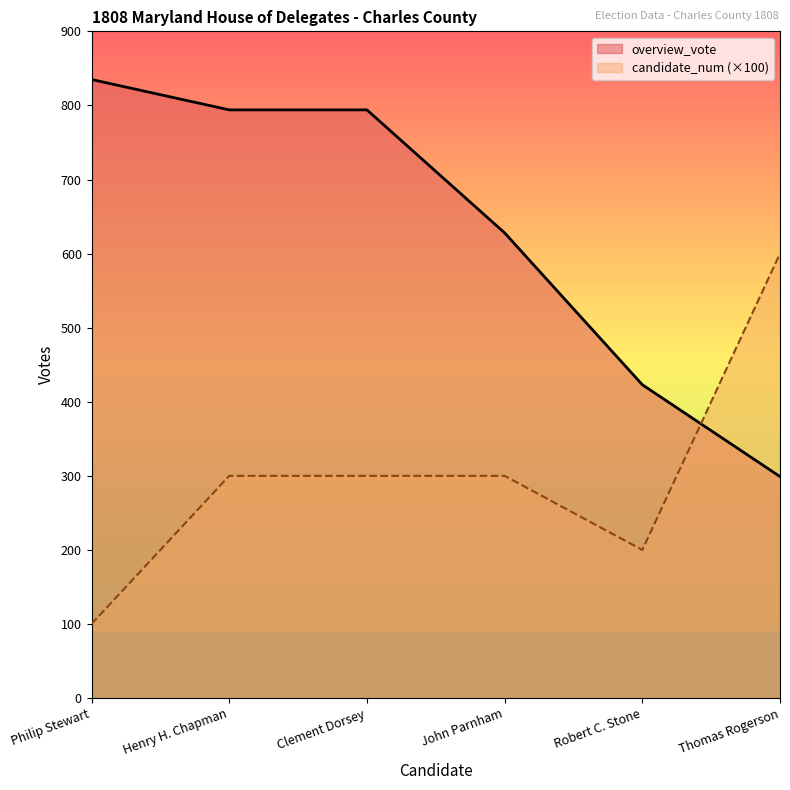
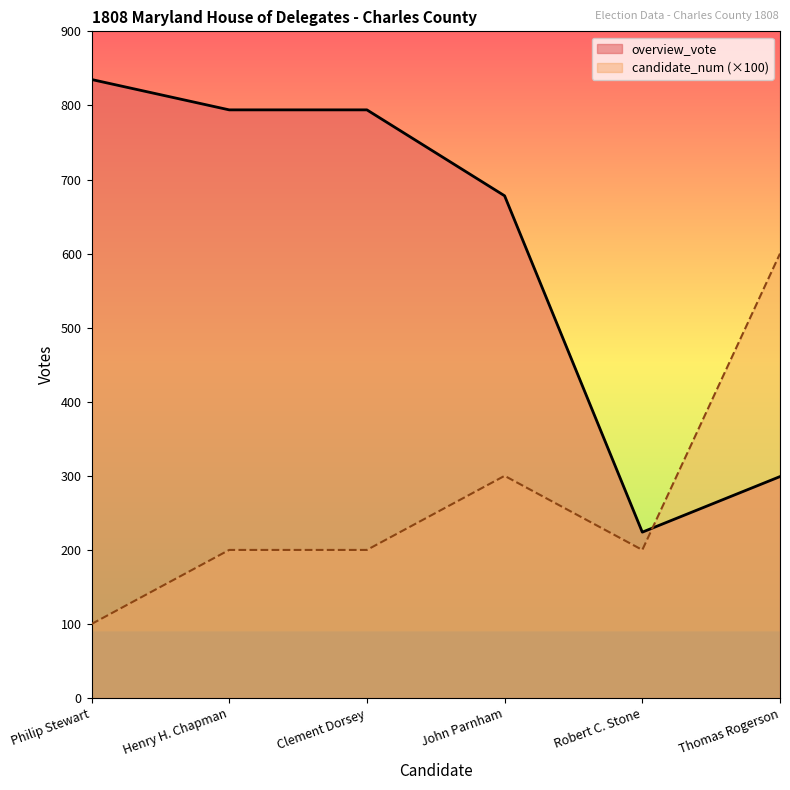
  {
    "overview_vote": {
      "Philip Stewart": 840,
      "Henry H. Chapman": 790,
      "Clement Dorsey": 790,
-     "John Parnham": 630,
-     "Robert C. Stone": 420,
+     "John Parnham": 680,
+     "Robert C. Stone": 220,
      "Thomas Rogerson": 300
    },
    "candidate_num (×100)": {
      "Philip Stewart": 100,
-     "Henry H. Chapman": 300,
-     "Clement Dorsey": 300,
+     "Henry H. Chapman": 200,
+     "Clement Dorsey": 200,
      "John Parnham": 300,
      "Robert C. Stone": 200,
      "Thomas Rogerson": 600
    }
  }
